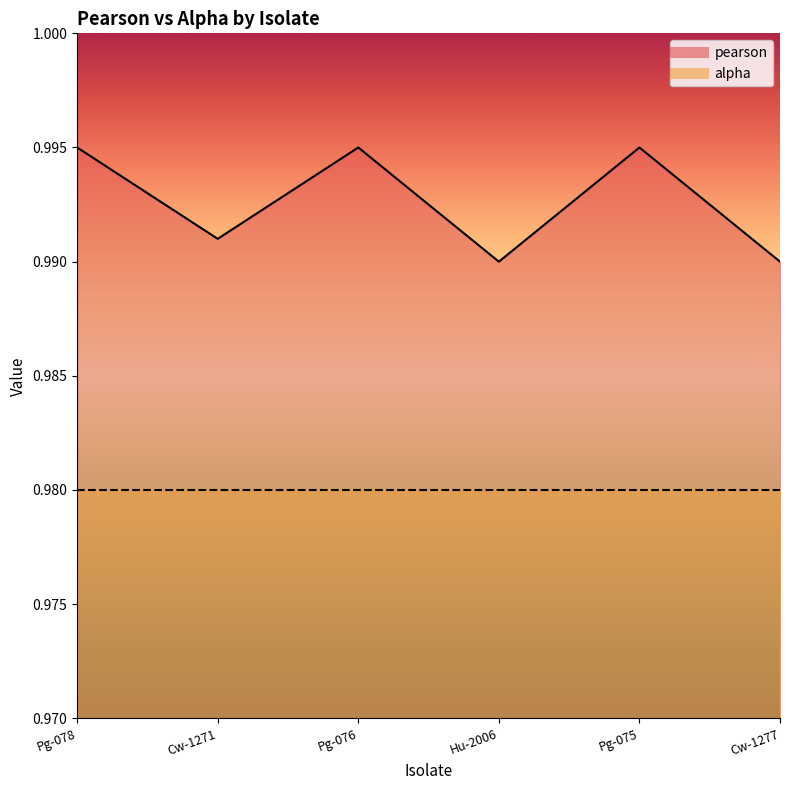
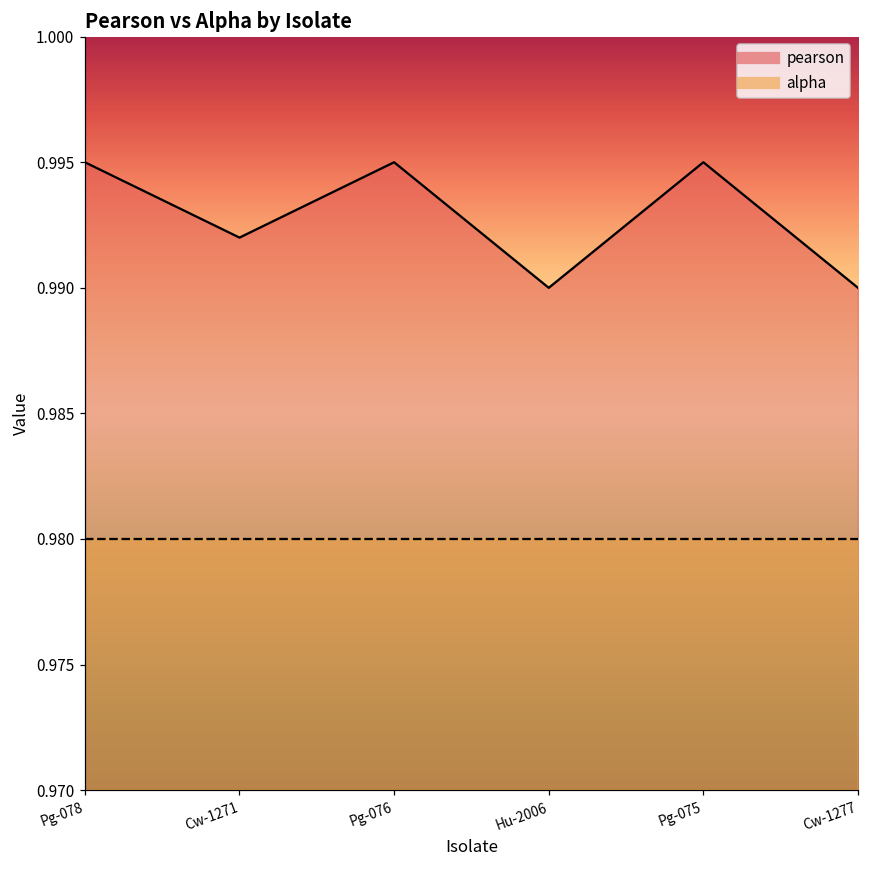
  {
    "pearson": {
      "Pg-078": 0.995,
-     "Cw-1271": 0.991,
+     "Cw-1271": 0.992,
      "Pg-076": 0.995,
      "Hu-2006": 0.990,
      "Pg-075": 0.995,
      "Cw-1277": 0.990
    },
    "alpha": {
      "Pg-078": 0.980,
      "Cw-1271": 0.980,
      "Pg-076": 0.980,
      "Hu-2006": 0.980,
      "Pg-075": 0.980,
      "Cw-1277": 0.980
    }
  }
